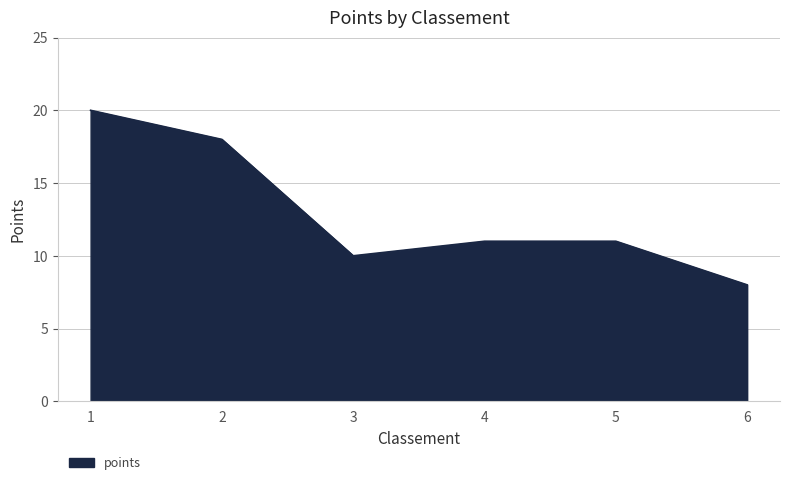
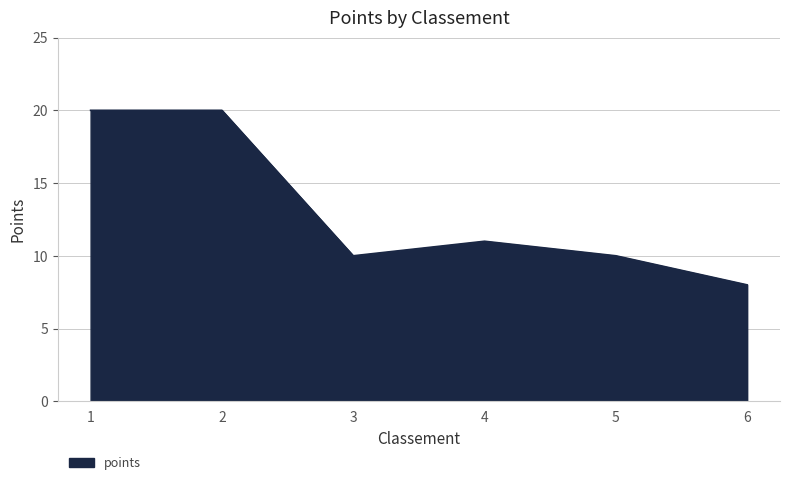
  {
    "1": 20,
-   "2": 18,
+   "2": 20,
    "3": 10,
    "4": 11,
-   "5": 11,
+   "5": 10,
    "6": 8
  }
